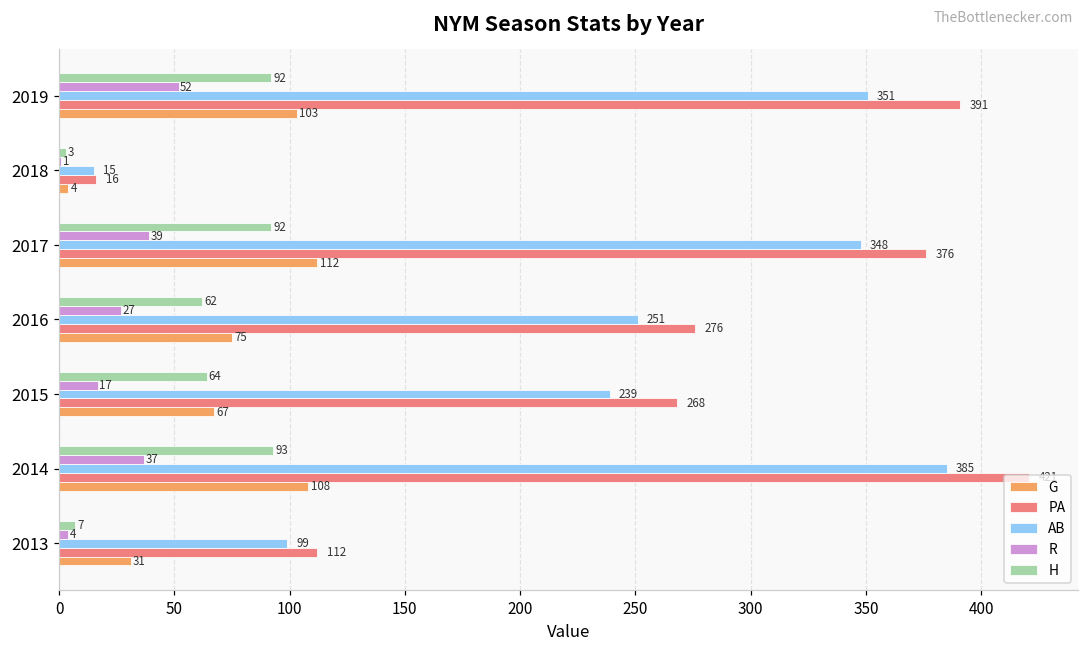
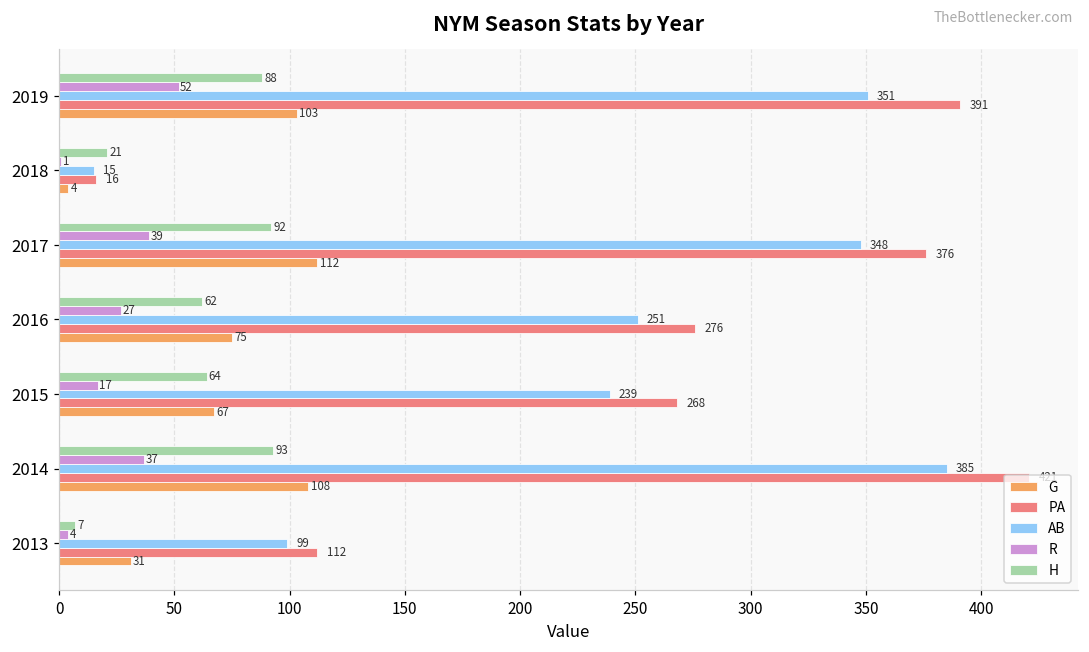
  {
    "AB": {
      "2019": 351,
      "2018": 15,
      "2017": 348,
      "2016": 251,
      "2015": 239,
      "2014": 385,
      "2013": 99
    },
    "R": {
      "2019": 52,
      "2018": 1,
      "2017": 39,
      "2016": 27,
      "2015": 17,
      "2014": 37,
      "2013": 4
    },
    "H": {
-     "2019": 92,
-     "2018": 3,
+     "2019": 88,
+     "2018": 21,
      "2017": 92,
      "2016": 62,
      "2015": 64,
      "2014": 93,
      "2013": 7
    }
  }
